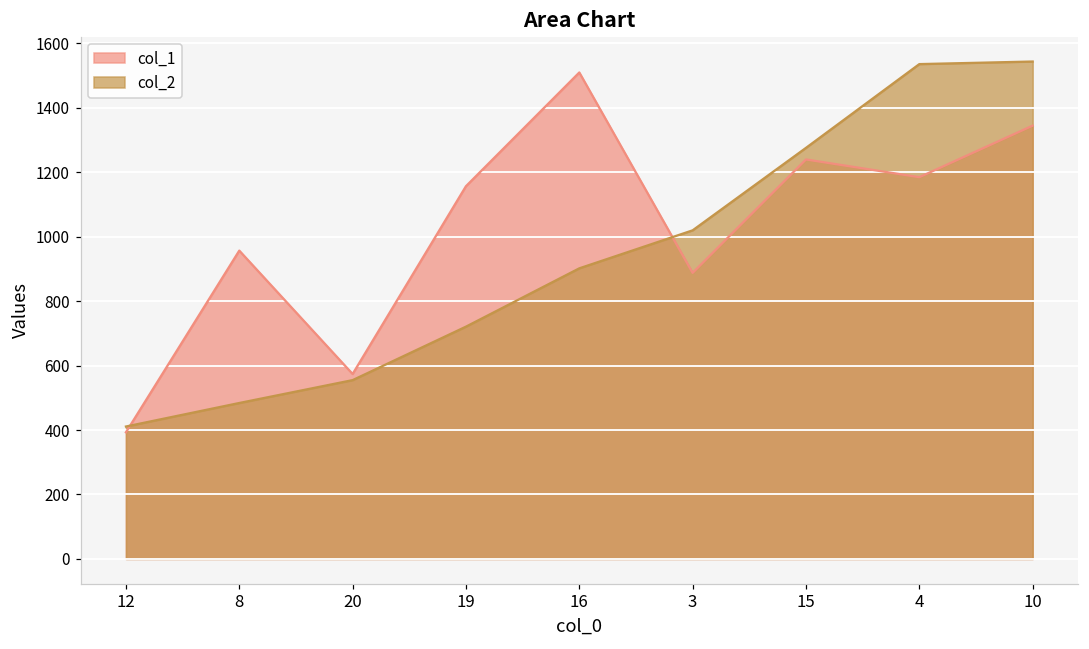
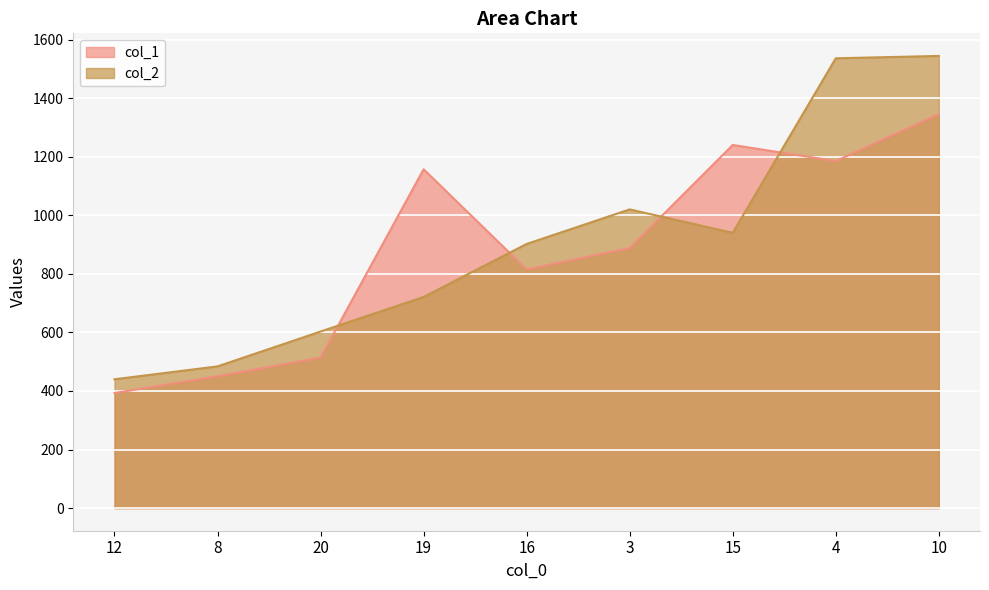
  {
    "col_1": {
      "12": 390,
-     "8": 960,
-     "20": 570,
+     "8": 450,
+     "20": 510,
      "19": 1160,
-     "16": 1510,
+     "16": 820,
      "3": 890,
      "15": 1240,
      "4": 1190,
      "10": 1350
    },
    "col_2": {
-     "12": 410,
+     "12": 440,
      "8": 480,
-     "20": 560,
+     "20": 600,
      "19": 720,
      "16": 900,
      "3": 1020,
-     "15": 1280,
+     "15": 940,
      "4": 1540,
      "10": 1540
    }
  }
